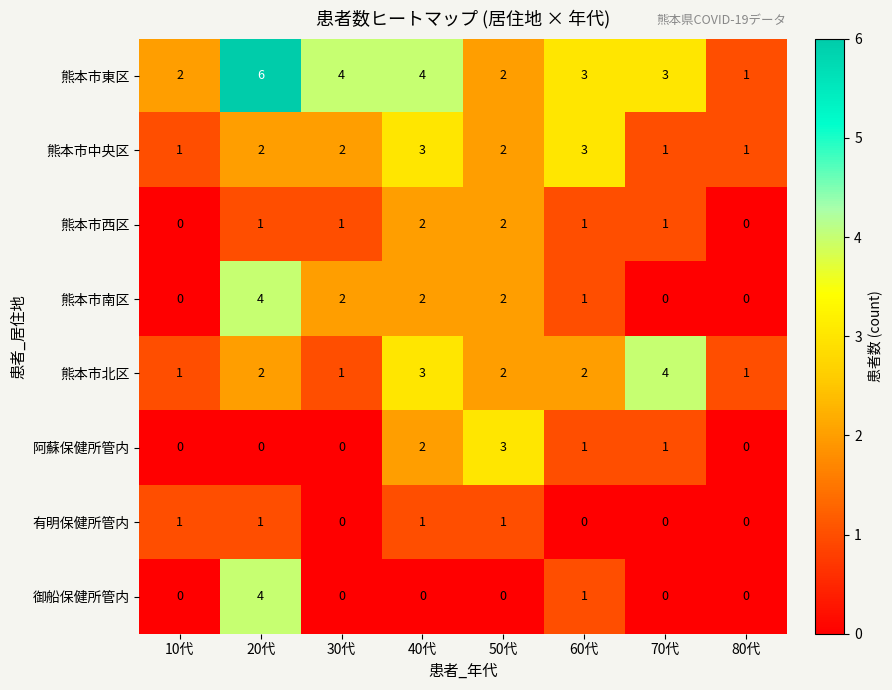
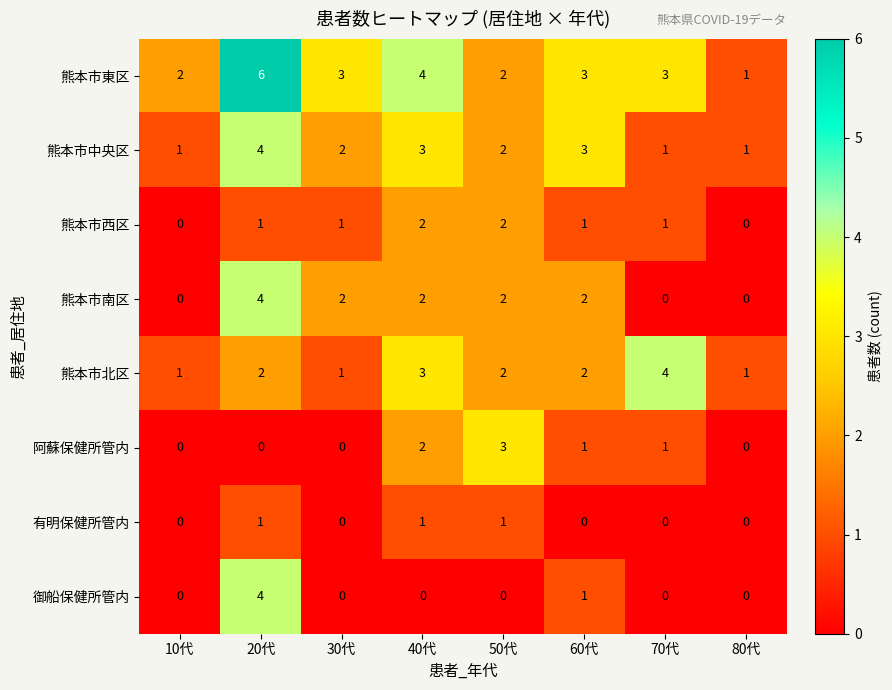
  {
    "熊本市東区": {
      "10代": 2,
      "20代": 6,
-     "30代": 4,
+     "30代": 3,
      "40代": 4,
      "50代": 2,
      "60代": 3,
      "70代": 3,
      "80代": 1
    },
    "熊本市中央区": {
      "10代": 1,
-     "20代": 2,
+     "20代": 4,
      "30代": 2,
      "40代": 3,
      "50代": 2,
      "60代": 3,
      "70代": 1,
      "80代": 1
    },
    "熊本市西区": {
      "10代": 0,
      "20代": 1,
      "30代": 1,
      "40代": 2,
      "50代": 2,
      "60代": 1,
      "70代": 1,
      "80代": 0
    },
    "熊本市南区": {
      "10代": 0,
      "20代": 4,
      "30代": 2,
      "40代": 2,
      "50代": 2,
-     "60代": 1,
+     "60代": 2,
      "70代": 0,
      "80代": 0
    },
    "熊本市北区": {
      "10代": 1,
      "20代": 2,
      "30代": 1,
      "40代": 3,
      "50代": 2,
      "60代": 2,
      "70代": 4,
      "80代": 1
    },
    "阿蘇保健所管内": {
      "10代": 0,
      "20代": 0,
      "30代": 0,
      "40代": 2,
      "50代": 3,
      "60代": 1,
      "70代": 1,
      "80代": 0
    },
    "有明保健所管内": {
-     "10代": 1,
+     "10代": 0,
      "20代": 1,
      "30代": 0,
      "40代": 1,
      "50代": 1,
      "60代": 0,
      "70代": 0,
      "80代": 0
    },
    "御船保健所管内": {
      "10代": 0,
      "20代": 4,
      "30代": 0,
      "40代": 0,
      "50代": 0,
      "60代": 1,
      "70代": 0,
      "80代": 0
    }
  }
